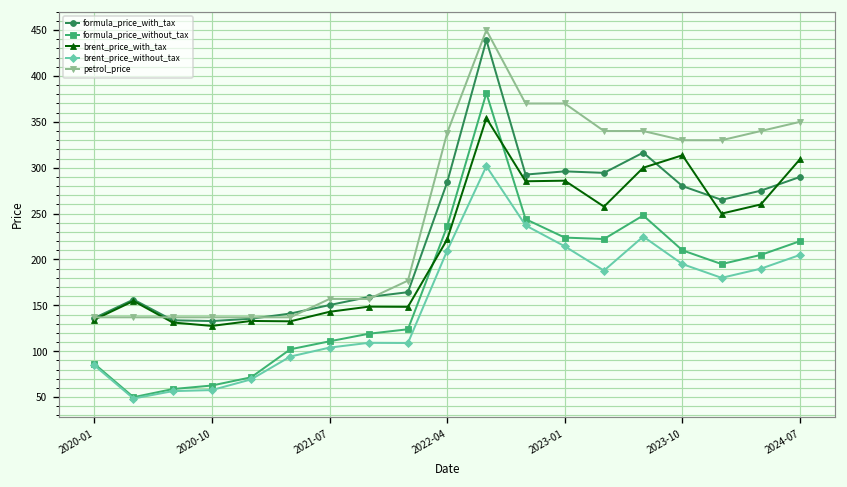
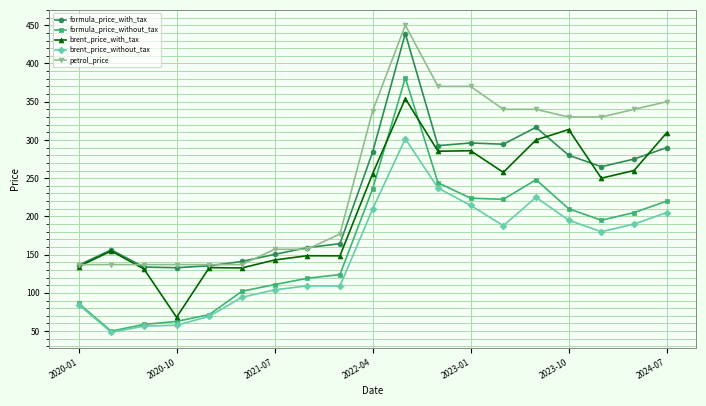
  {
    "brent_price_with_tax": {
-     "2020-10": 130,
+     "2020-10": 70,
      "2021-07": 140,
-     "2022-04": 220,
+     "2022-04": 260,
      "2023-01": 290,
      "2023-10": 310,
      "2024-07": 310
    }
  }
